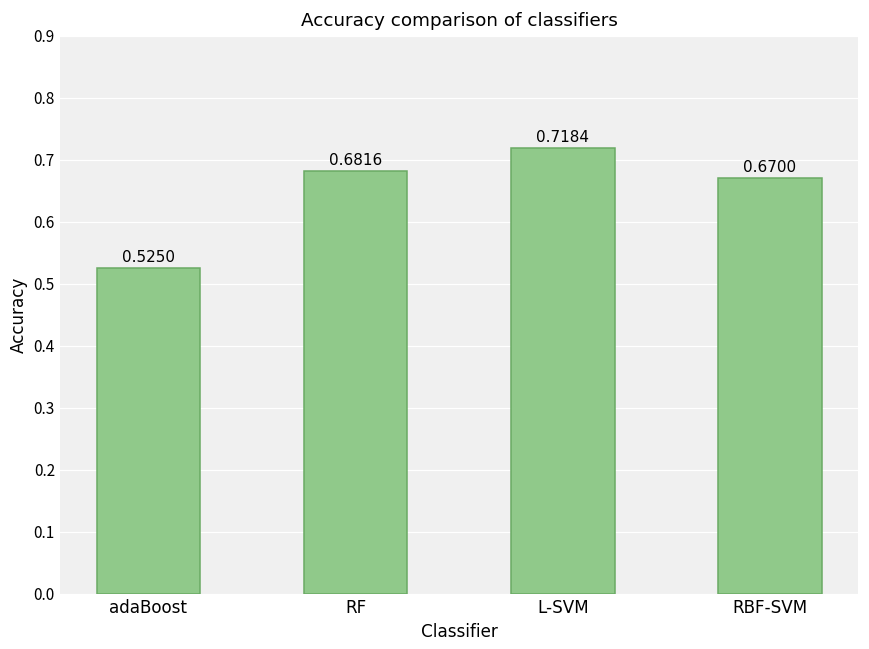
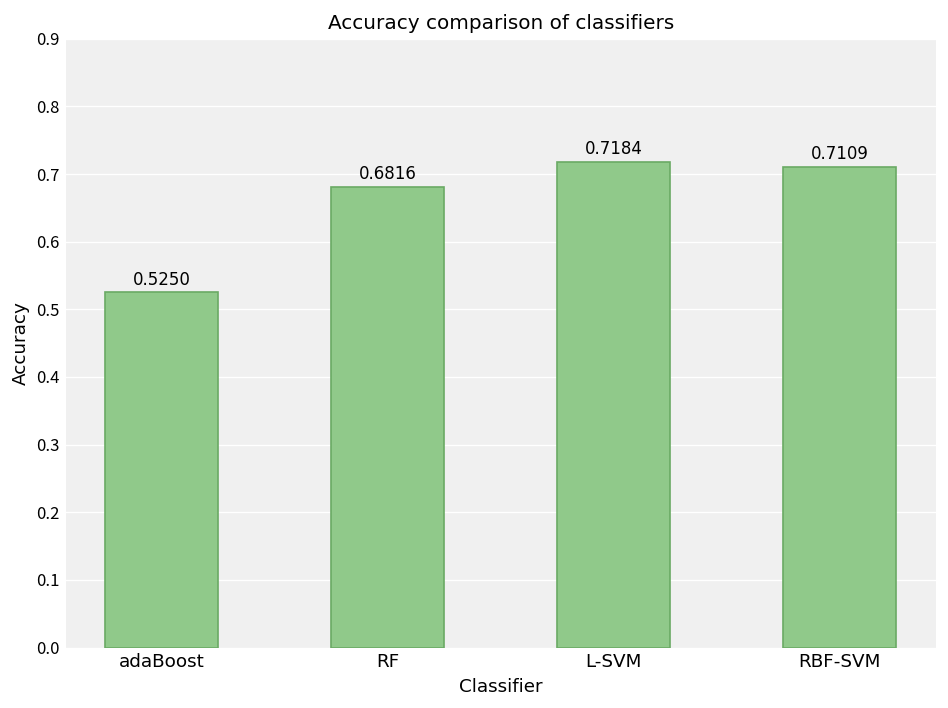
  {
    "adaBoost": 0.5250,
    "RF": 0.6816,
    "L-SVM": 0.7184,
-   "RBF-SVM": 0.6700
+   "RBF-SVM": 0.7109
  }
